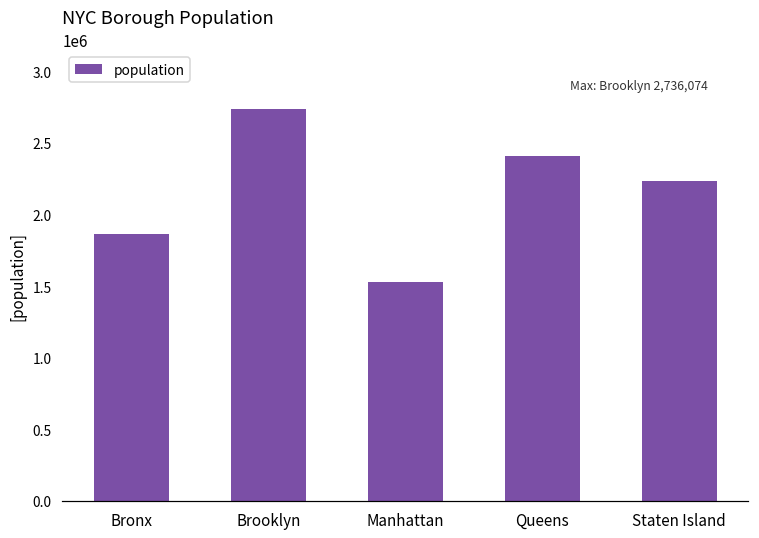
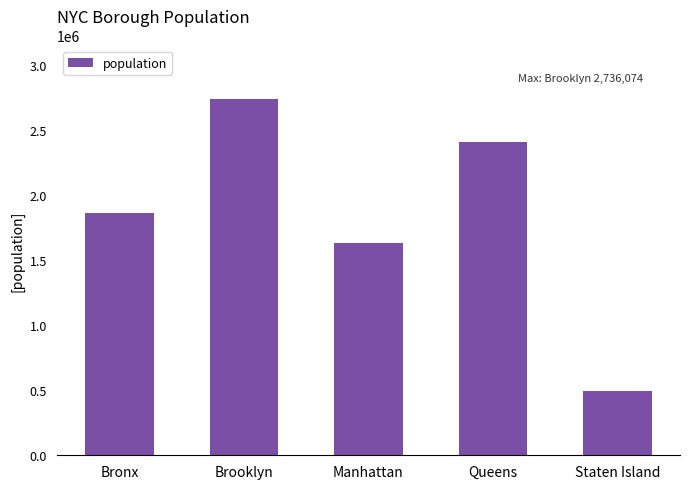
  {
    "Bronx": 1860000,
    "Brooklyn": 2740000,
-   "Manhattan": 1530000,
+   "Manhattan": 1630000,
    "Queens": 2410000,
-   "Staten Island": 2230000
+   "Staten Island": 500000
  }
